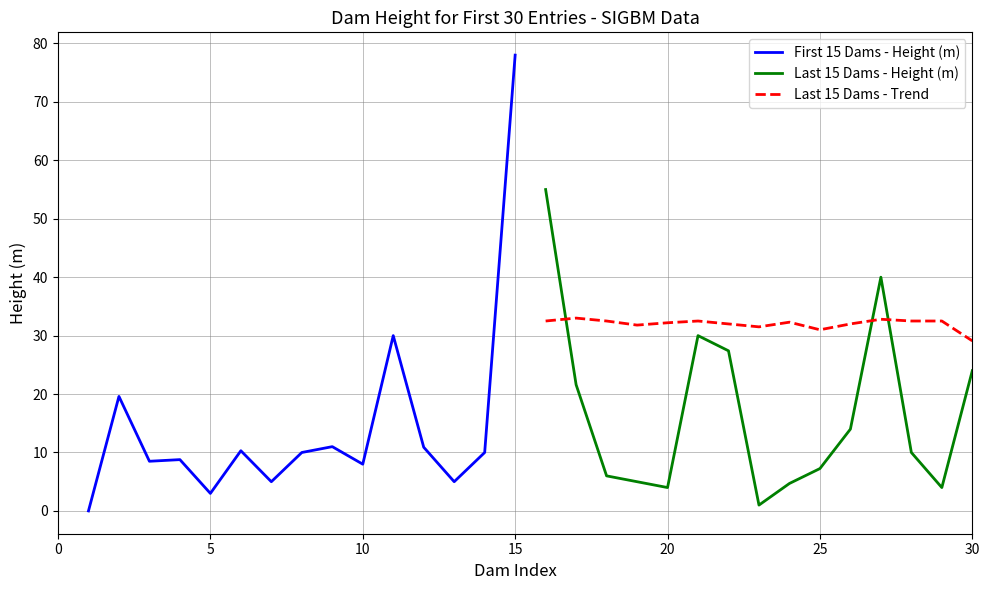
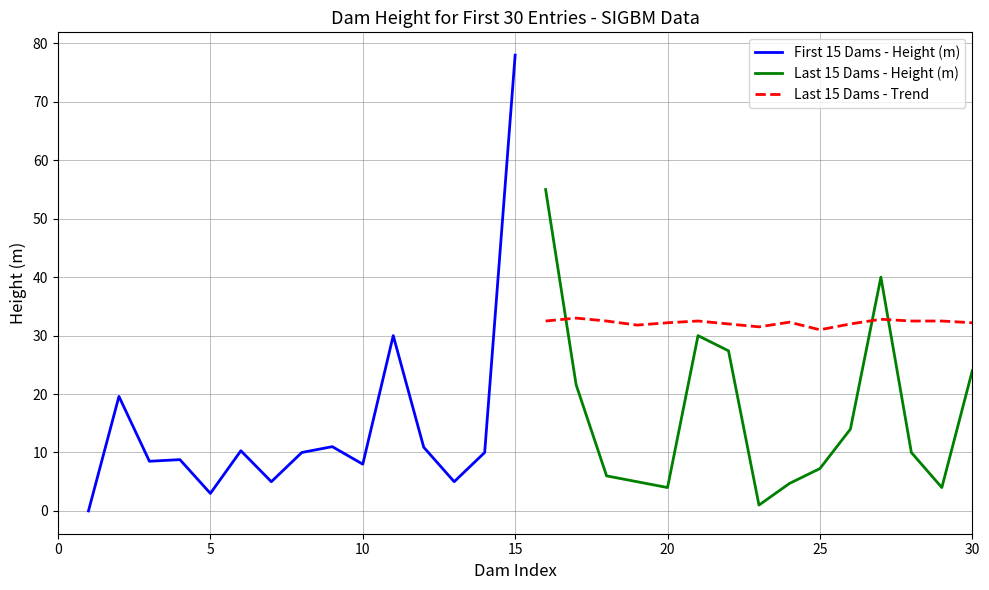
  {
    "First 15 Dams - Height (m)": {
      "5": 3,
      "10": 8,
      "15": 78
    },
    "Last 15 Dams - Height (m)": {
      "20": 4,
      "25": 7,
      "30": 24
    },
    "Last 15 Dams - Trend": {
      "20": 32,
      "25": 31,
-     "30": 29
+     "30": 32
    }
  }
